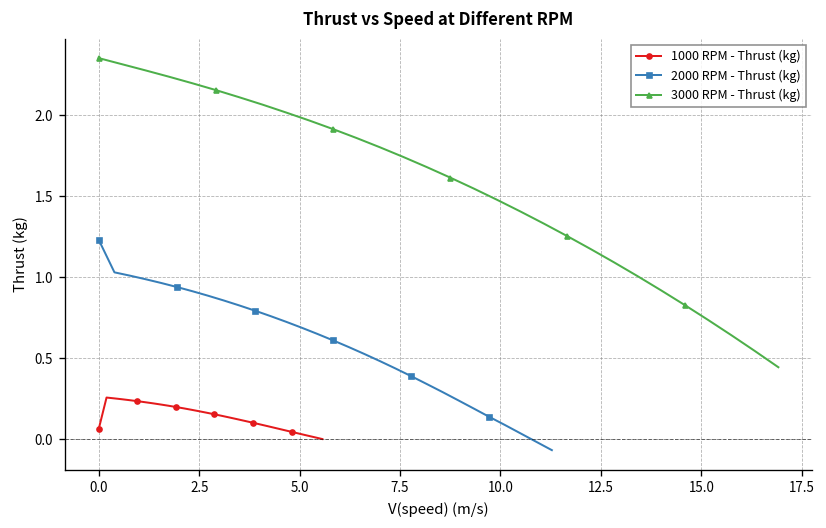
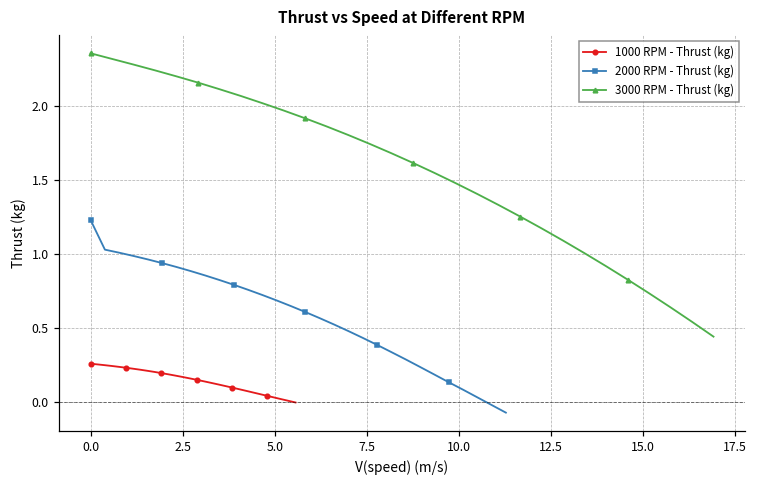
  {
    "1000 RPM - Thrust (kg)": {
-     "0.0": 0.06
+     "0.0": 0.26
    },
    "2000 RPM - Thrust (kg)": {
      "0.0": 1.23
    },
    "3000 RPM - Thrust (kg)": {
      "0.0": 2.35
    }
  }
